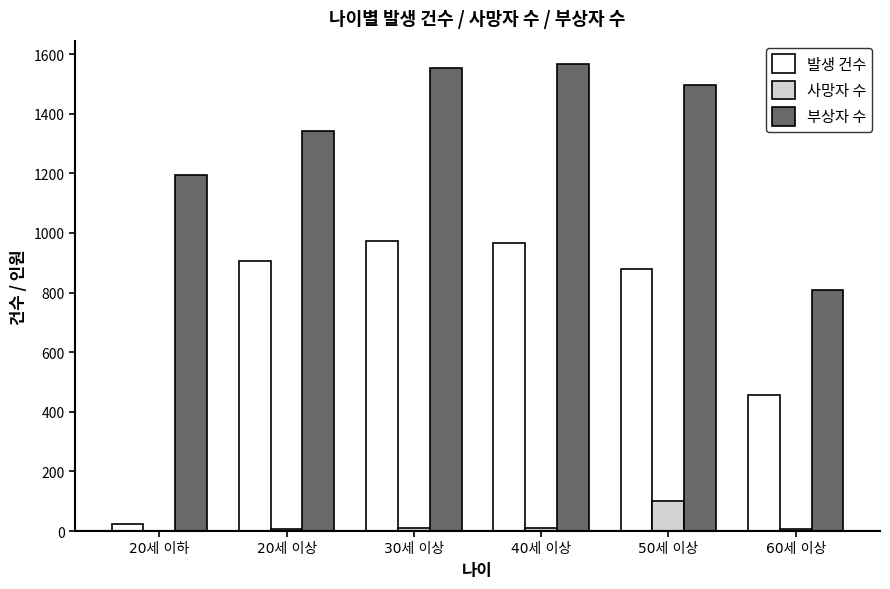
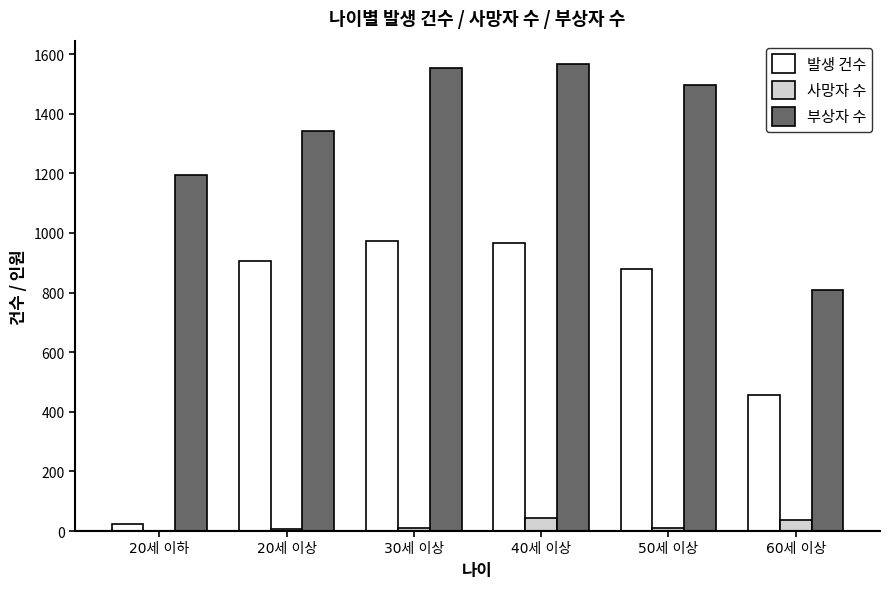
  {
    "발생 건수": {
      "20세 이하": 20,
      "20세 이상": 910,
      "30세 이상": 970,
      "40세 이상": 970,
      "50세 이상": 880,
      "60세 이상": 460
    },
    "사망자 수": {
      "20세 이하": 0,
      "30세 이상": 10,
-     "40세 이상": 10,
-     "50세 이상": 100,
-     "60세 이상": 10
+     "40세 이상": 40,
+     "50세 이상": 10,
+     "60세 이상": 40
    },
    "부상자 수": {
      "20세 이하": 1200,
      "20세 이상": 1340,
      "30세 이상": 1560,
      "40세 이상": 1570,
      "50세 이상": 1500,
      "60세 이상": 810
    }
  }
